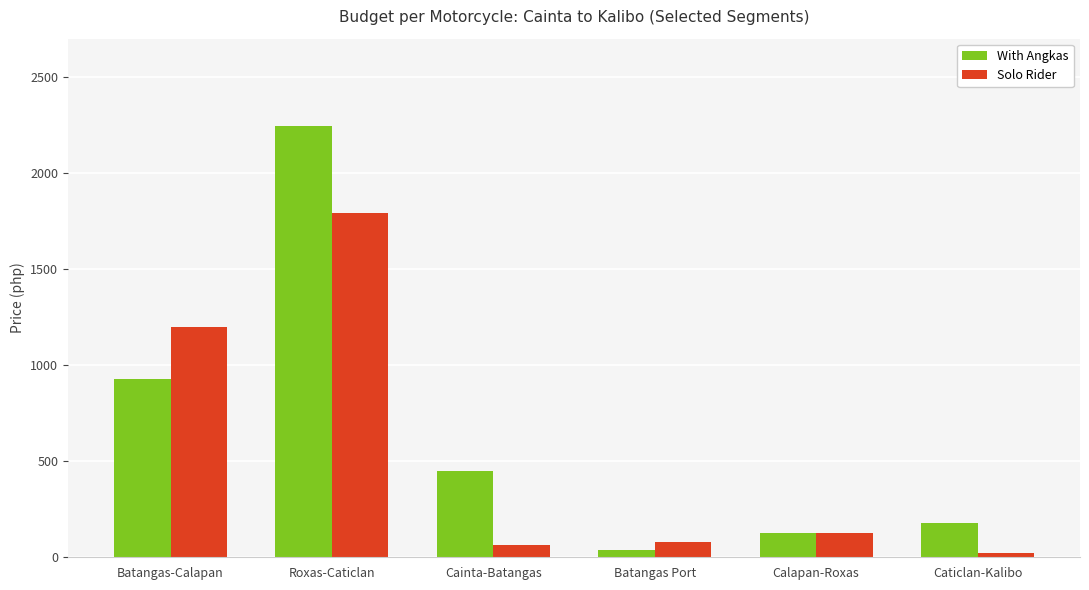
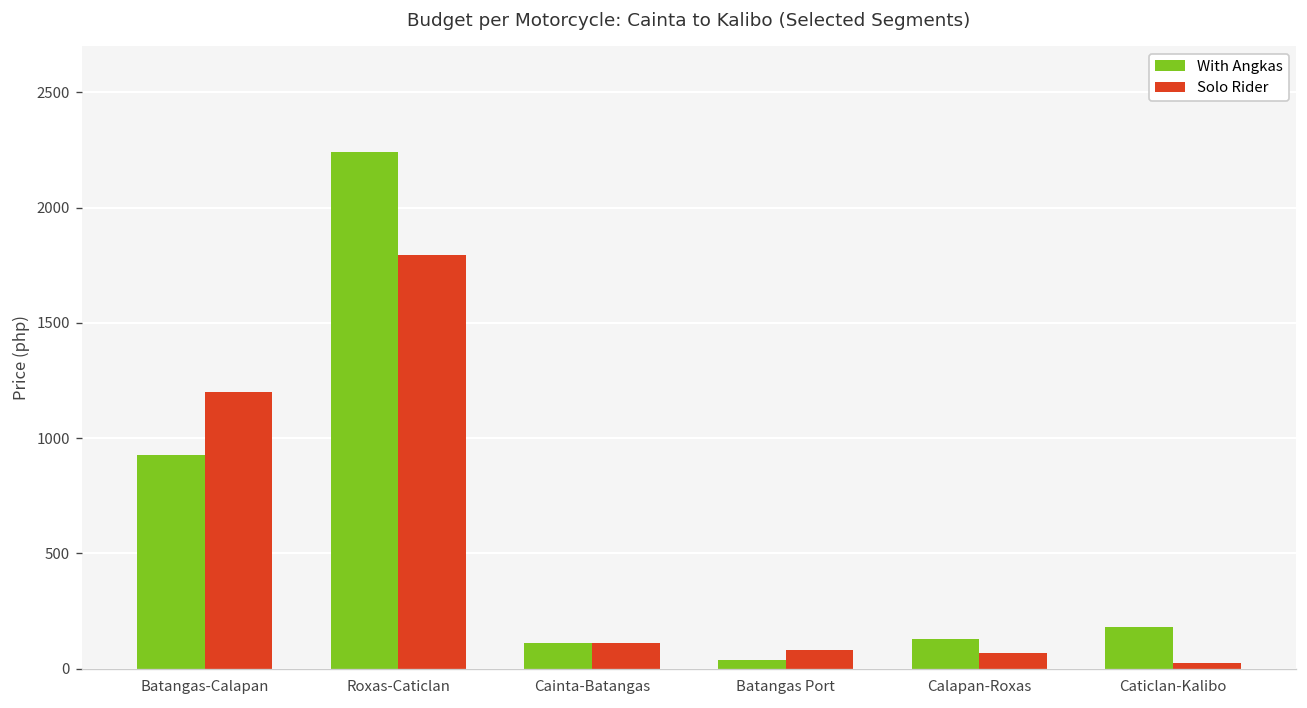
  {
    "With Angkas": {
      "Batangas-Calapan": 930,
      "Roxas-Caticlan": 2240,
-     "Cainta-Batangas": 450,
+     "Cainta-Batangas": 110,
      "Batangas Port": 40,
      "Calapan-Roxas": 130,
      "Caticlan-Kalibo": 180
    },
    "Solo Rider": {
      "Batangas-Calapan": 1200,
      "Roxas-Caticlan": 1790,
-     "Cainta-Batangas": 70,
+     "Cainta-Batangas": 110,
      "Batangas Port": 80,
-     "Calapan-Roxas": 130,
+     "Calapan-Roxas": 70,
      "Caticlan-Kalibo": 20
    }
  }
